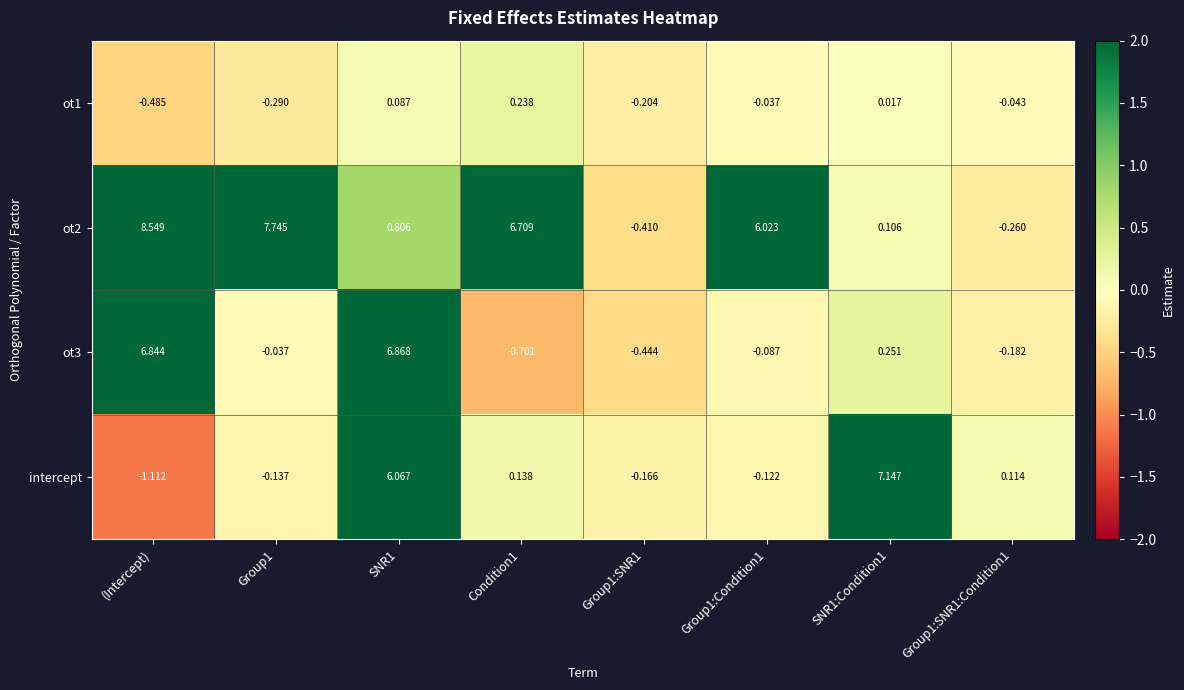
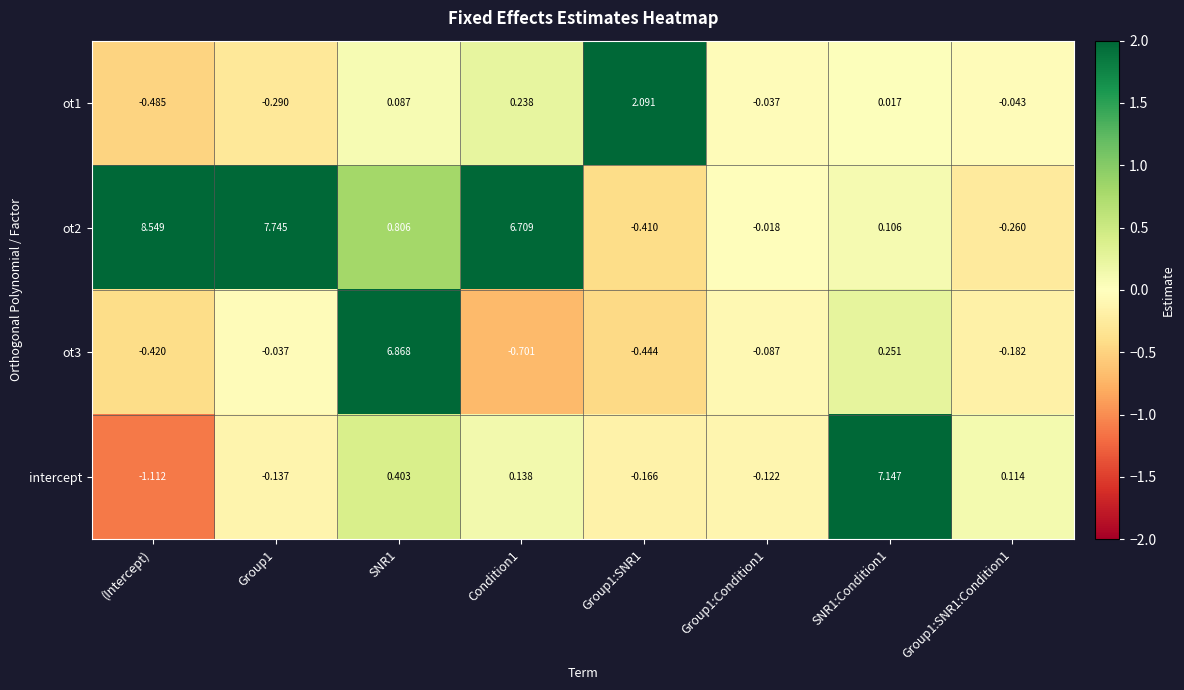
  {
    "ot1": {
      "(Intercept)": -0.485,
      "Group1": -0.290,
      "SNR1": 0.087,
      "Condition1": 0.238,
-     "Group1:SNR1": -0.204,
+     "Group1:SNR1": 2.091,
      "Group1:Condition1": -0.037,
      "SNR1:Condition1": 0.017,
      "Group1:SNR1:Condition1": -0.043
    },
    "ot2": {
      "(Intercept)": 8.549,
      "Group1": 7.745,
      "SNR1": 0.806,
      "Condition1": 6.709,
      "Group1:SNR1": -0.410,
-     "Group1:Condition1": 6.023,
+     "Group1:Condition1": -0.018,
      "SNR1:Condition1": 0.106,
      "Group1:SNR1:Condition1": -0.260
    },
    "ot3": {
-     "(Intercept)": 6.844,
+     "(Intercept)": -0.420,
      "Group1": -0.037,
      "SNR1": 6.868,
      "Condition1": -0.701,
      "Group1:SNR1": -0.444,
      "Group1:Condition1": -0.087,
      "SNR1:Condition1": 0.251,
      "Group1:SNR1:Condition1": -0.182
    },
    "intercept": {
      "(Intercept)": -1.112,
      "Group1": -0.137,
-     "SNR1": 6.067,
+     "SNR1": 0.403,
      "Condition1": 0.138,
      "Group1:SNR1": -0.166,
      "Group1:Condition1": -0.122,
      "SNR1:Condition1": 7.147,
      "Group1:SNR1:Condition1": 0.114
    }
  }
